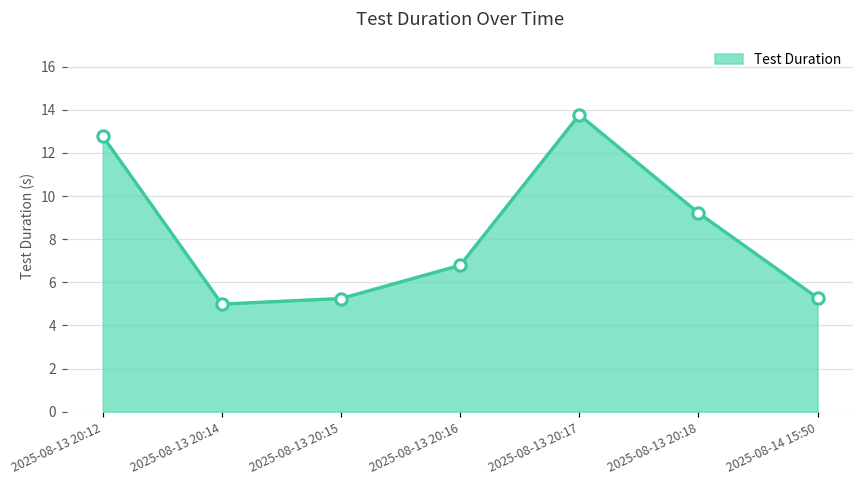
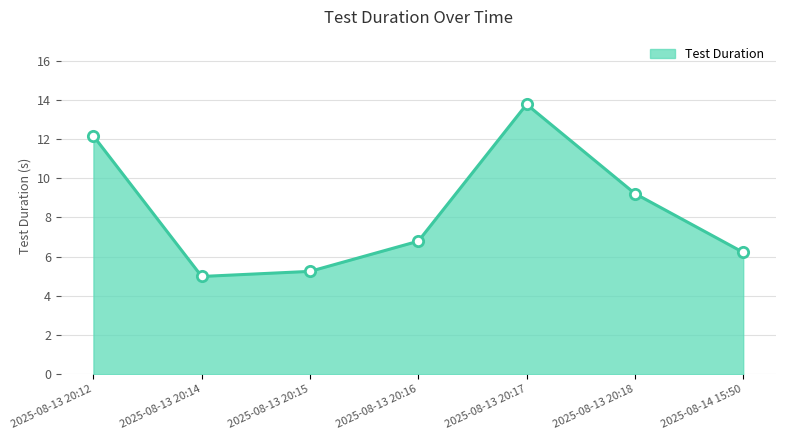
  {
-   "2025-08-13 20:12": 12.8,
+   "2025-08-13 20:12": 12.2,
    "2025-08-13 20:14": 5.0,
    "2025-08-13 20:15": 5.3,
    "2025-08-13 20:16": 6.8,
    "2025-08-13 20:17": 13.8,
    "2025-08-13 20:18": 9.2,
-   "2025-08-14 15:50": 5.3
+   "2025-08-14 15:50": 6.2
  }
